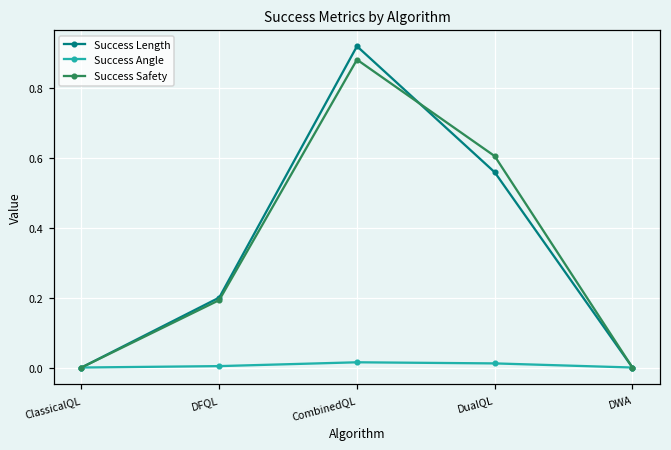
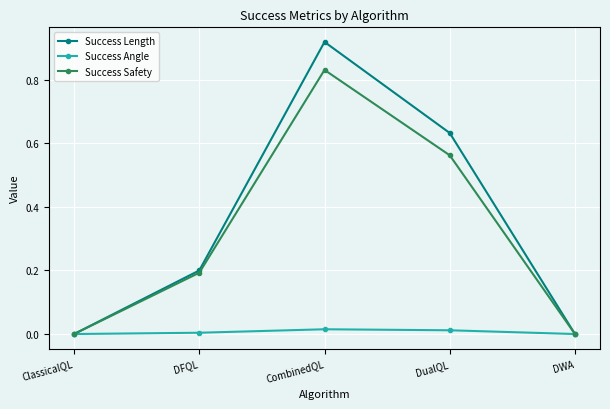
  {
    "Success Length": {
      "CombinedQL": 0.92,
-     "DualQL": 0.56
+     "DualQL": 0.63
    },
    "Success Angle": {
      "DFQL": 0.00,
      "CombinedQL": 0.01,
      "DualQL": 0.01
    },
    "Success Safety": {
-     "CombinedQL": 0.88,
-     "DualQL": 0.60
+     "CombinedQL": 0.83,
+     "DualQL": 0.56
    }
  }
